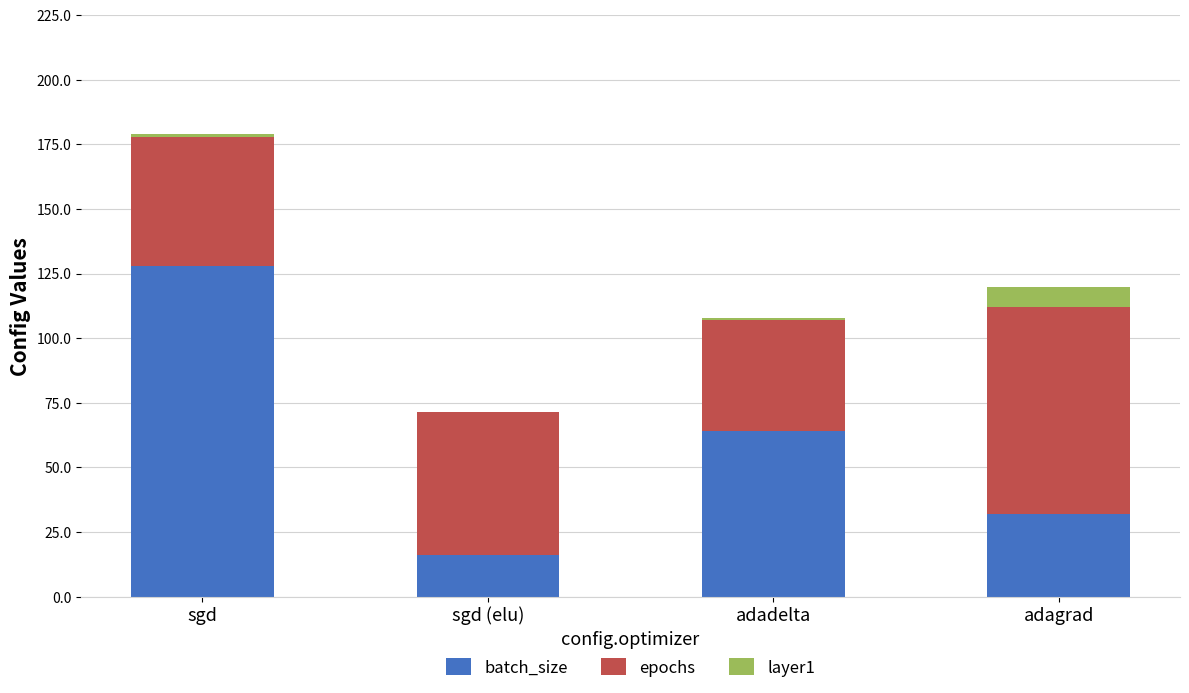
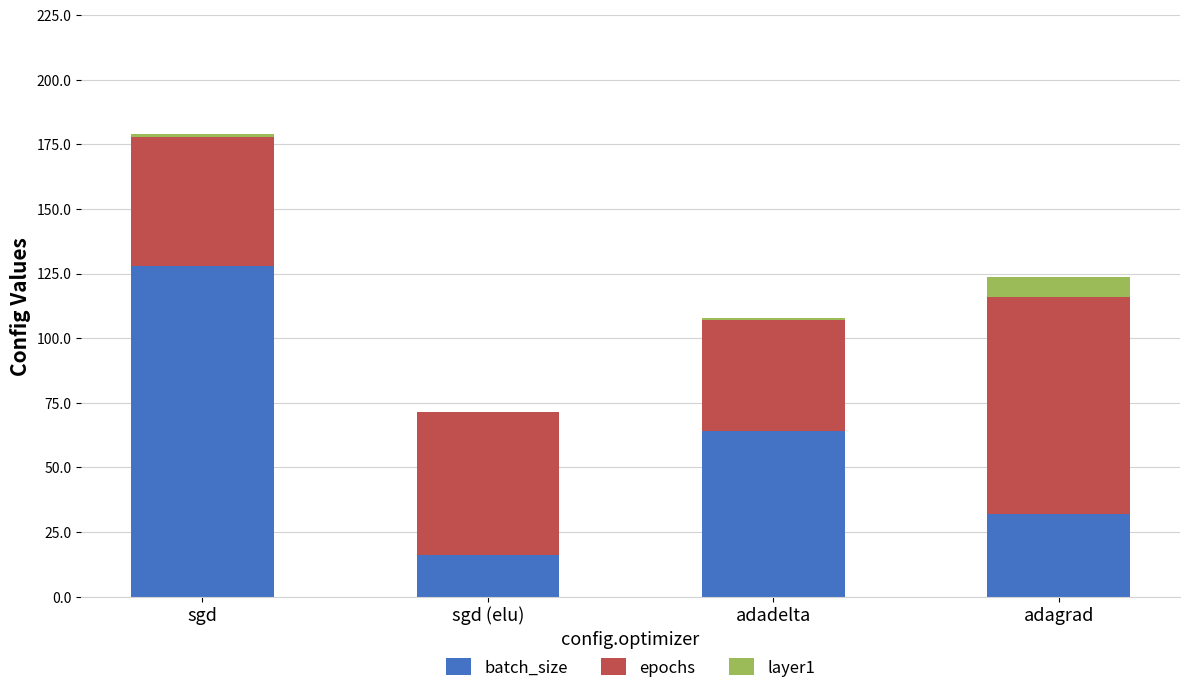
  {
    "batch_size": {
      "sgd": 128,
      "sgd (elu)": 16,
      "adadelta": 64,
      "adagrad": 32
    },
    "epochs": {
      "sgd": 50,
      "sgd (elu)": 55,
      "adadelta": 43,
-     "adagrad": 80
+     "adagrad": 84
    },
    "layer1": {
      "sgd": 1,
      "sgd (elu)": 0,
      "adadelta": 1,
      "adagrad": 8
    }
  }
